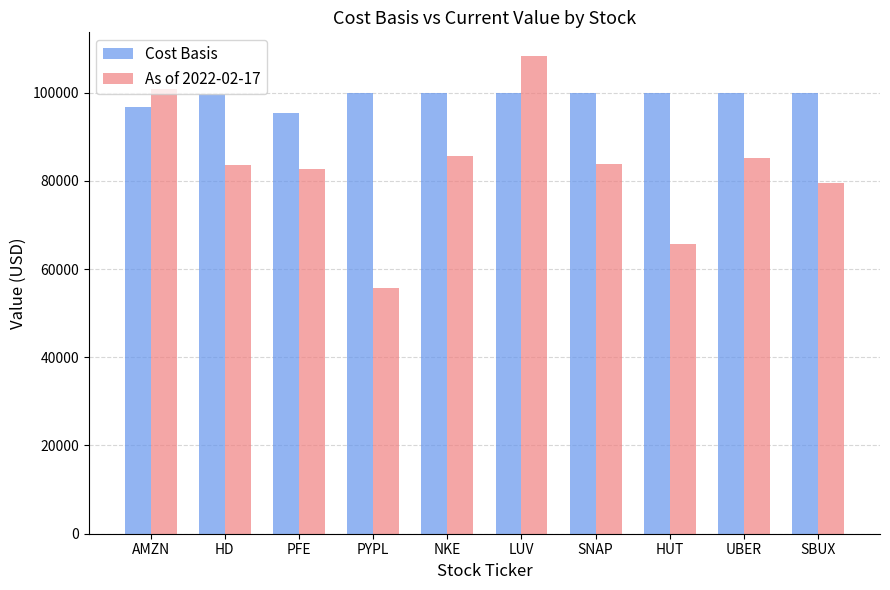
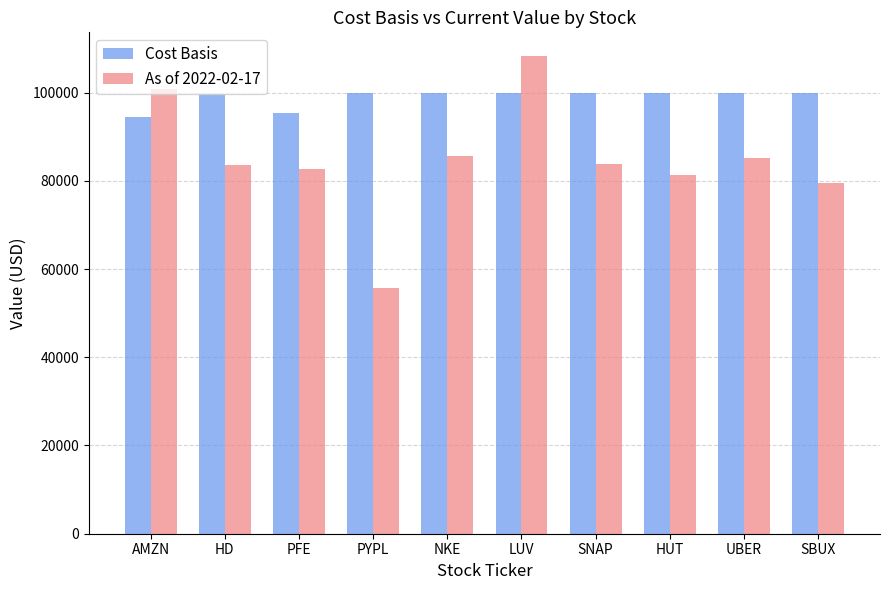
  {
    "Cost Basis": {
-     "AMZN": 97000,
+     "AMZN": 95000,
      "HD": 100000,
      "PFE": 95000,
      "PYPL": 100000,
      "NKE": 100000,
      "LUV": 100000,
      "SNAP": 100000,
      "HUT": 100000,
      "UBER": 100000,
      "SBUX": 100000
    },
    "As of 2022-02-17": {
      "HD": 84000,
      "PFE": 83000,
      "PYPL": 56000,
      "NKE": 86000,
      "LUV": 108000,
      "SNAP": 84000,
-     "HUT": 66000,
+     "HUT": 81000,
      "UBER": 85000,
      "SBUX": 79000
    }
  }
